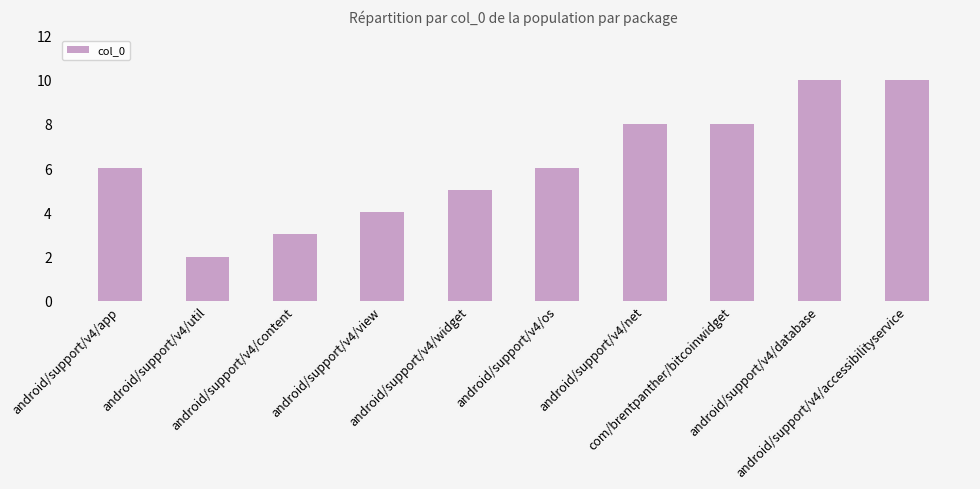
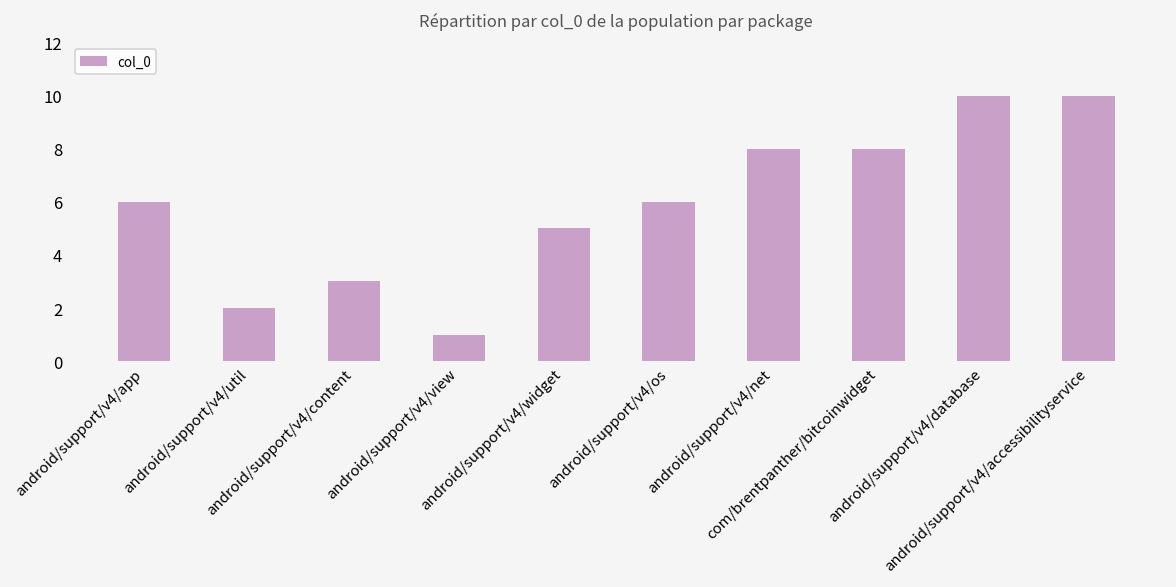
  {
    "android/support/v4/app": 6,
    "android/support/v4/util": 2,
    "android/support/v4/content": 3,
-   "android/support/v4/view": 4,
+   "android/support/v4/view": 1,
    "android/support/v4/widget": 5,
    "android/support/v4/os": 6,
    "android/support/v4/net": 8,
    "com/brentpanther/bitcoinwidget": 8,
    "android/support/v4/database": 10,
    "android/support/v4/accessibilityservice": 10
  }
